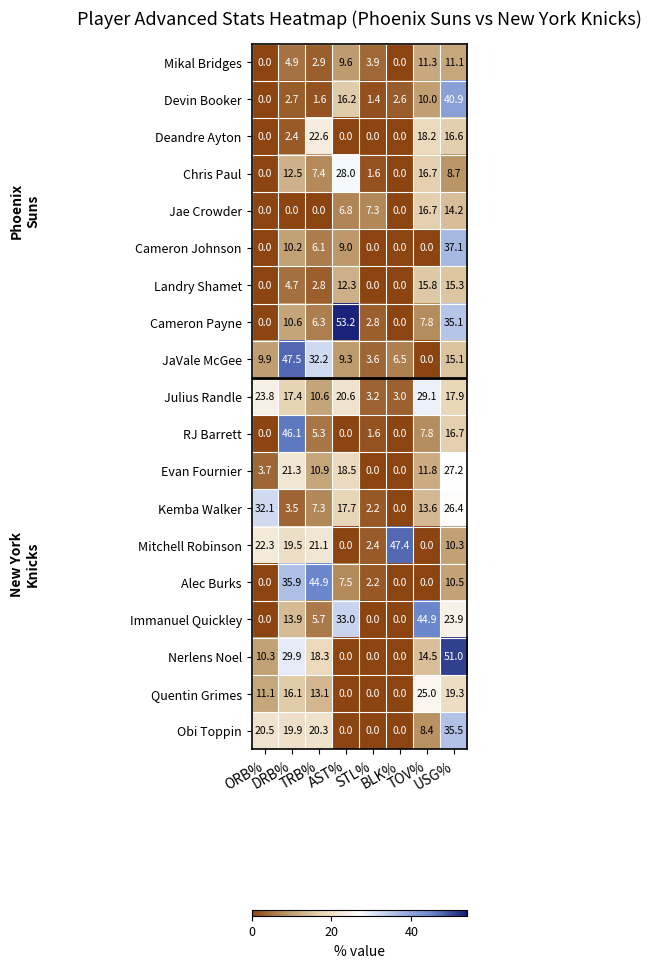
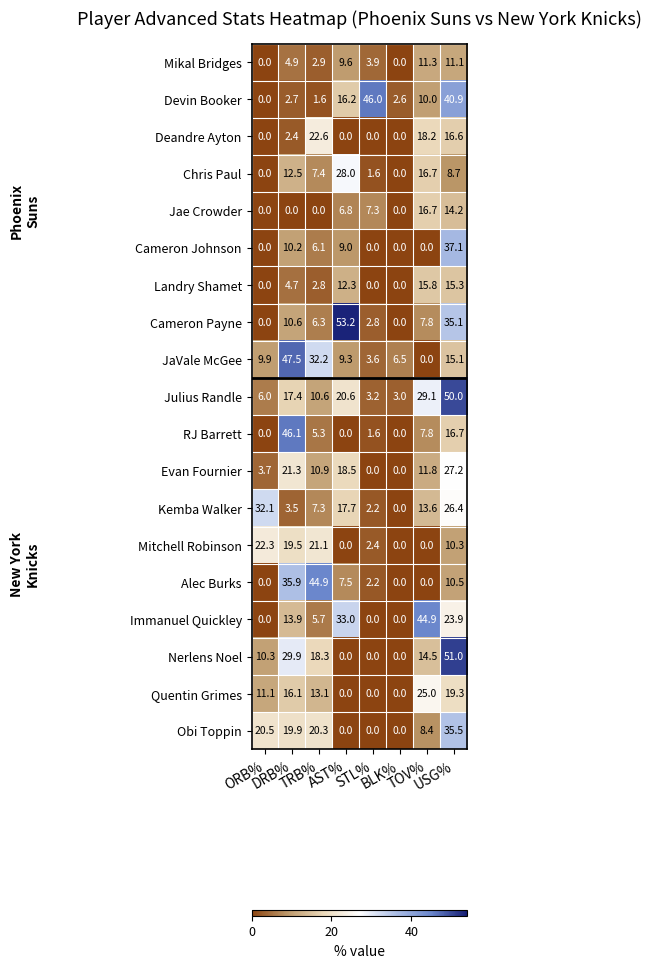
  {
    "Mikal Bridges": {
      "ORB%": 0.0,
      "DRB%": 4.9,
      "TRB%": 2.9,
      "AST%": 9.6,
      "STL%": 3.9,
      "BLK%": 0.0,
      "TOV%": 11.3,
      "USG%": 11.1
    },
    "Devin Booker": {
      "ORB%": 0.0,
      "DRB%": 2.7,
      "TRB%": 1.6,
      "AST%": 16.2,
-     "STL%": 1.4,
+     "STL%": 46.0,
      "BLK%": 2.6,
      "TOV%": 10.0,
      "USG%": 40.9
    },
    "Deandre Ayton": {
      "ORB%": 0.0,
      "DRB%": 2.4,
      "TRB%": 22.6,
      "AST%": 0.0,
      "STL%": 0.0,
      "BLK%": 0.0,
      "TOV%": 18.2,
      "USG%": 16.6
    },
    "Chris Paul": {
      "ORB%": 0.0,
      "DRB%": 12.5,
      "TRB%": 7.4,
      "AST%": 28.0,
      "STL%": 1.6,
      "BLK%": 0.0,
      "TOV%": 16.7,
      "USG%": 8.7
    },
    "Jae Crowder": {
      "ORB%": 0.0,
      "DRB%": 0.0,
      "TRB%": 0.0,
      "AST%": 6.8,
      "STL%": 7.3,
      "BLK%": 0.0,
      "TOV%": 16.7,
      "USG%": 14.2
    },
    "Cameron Johnson": {
      "ORB%": 0.0,
      "DRB%": 10.2,
      "TRB%": 6.1,
      "AST%": 9.0,
      "STL%": 0.0,
      "BLK%": 0.0,
      "TOV%": 0.0,
      "USG%": 37.1
    },
    "Landry Shamet": {
      "ORB%": 0.0,
      "DRB%": 4.7,
      "TRB%": 2.8,
      "AST%": 12.3,
      "STL%": 0.0,
      "BLK%": 0.0,
      "TOV%": 15.8,
      "USG%": 15.3
    },
    "Cameron Payne": {
      "ORB%": 0.0,
      "DRB%": 10.6,
      "TRB%": 6.3,
      "AST%": 53.2,
      "STL%": 2.8,
      "BLK%": 0.0,
      "TOV%": 7.8,
      "USG%": 35.1
    },
    "JaVale McGee": {
      "ORB%": 9.9,
      "DRB%": 47.5,
      "TRB%": 32.2,
      "AST%": 9.3,
      "STL%": 3.6,
      "BLK%": 6.5,
      "TOV%": 0.0,
      "USG%": 15.1
    },
    "Julius Randle": {
-     "ORB%": 23.8,
+     "ORB%": 6.0,
      "DRB%": 17.4,
      "TRB%": 10.6,
      "AST%": 20.6,
      "STL%": 3.2,
      "BLK%": 3.0,
      "TOV%": 29.1,
-     "USG%": 17.9
+     "USG%": 50.0
    },
    "RJ Barrett": {
      "ORB%": 0.0,
      "DRB%": 46.1,
      "TRB%": 5.3,
      "AST%": 0.0,
      "STL%": 1.6,
      "BLK%": 0.0,
      "TOV%": 7.8,
      "USG%": 16.7
    },
    "Evan Fournier": {
      "ORB%": 3.7,
      "DRB%": 21.3,
      "TRB%": 10.9,
      "AST%": 18.5,
      "STL%": 0.0,
      "BLK%": 0.0,
      "TOV%": 11.8,
      "USG%": 27.2
    },
    "Kemba Walker": {
      "ORB%": 32.1,
      "DRB%": 3.5,
      "TRB%": 7.3,
      "AST%": 17.7,
      "STL%": 2.2,
      "BLK%": 0.0,
      "TOV%": 13.6,
      "USG%": 26.4
    },
    "Mitchell Robinson": {
      "ORB%": 22.3,
      "DRB%": 19.5,
      "TRB%": 21.1,
      "AST%": 0.0,
      "STL%": 2.4,
-     "BLK%": 47.4,
+     "BLK%": 0.0,
      "TOV%": 0.0,
      "USG%": 10.3
    },
    "Alec Burks": {
      "ORB%": 0.0,
      "DRB%": 35.9,
      "TRB%": 44.9,
      "AST%": 7.5,
      "STL%": 2.2,
      "BLK%": 0.0,
      "TOV%": 0.0,
      "USG%": 10.5
    },
    "Immanuel Quickley": {
      "ORB%": 0.0,
      "DRB%": 13.9,
      "TRB%": 5.7,
      "AST%": 33.0,
      "STL%": 0.0,
      "BLK%": 0.0,
      "TOV%": 44.9,
      "USG%": 23.9
    },
    "Nerlens Noel": {
      "ORB%": 10.3,
      "DRB%": 29.9,
      "TRB%": 18.3,
      "AST%": 0.0,
      "STL%": 0.0,
      "BLK%": 0.0,
      "TOV%": 14.5,
      "USG%": 51.0
    },
    "Quentin Grimes": {
      "ORB%": 11.1,
      "DRB%": 16.1,
      "TRB%": 13.1,
      "AST%": 0.0,
      "STL%": 0.0,
      "BLK%": 0.0,
      "TOV%": 25.0,
      "USG%": 19.3
    },
    "Obi Toppin": {
      "ORB%": 20.5,
      "DRB%": 19.9,
      "TRB%": 20.3,
      "AST%": 0.0,
      "STL%": 0.0,
      "BLK%": 0.0,
      "TOV%": 8.4,
      "USG%": 35.5
    }
  }
